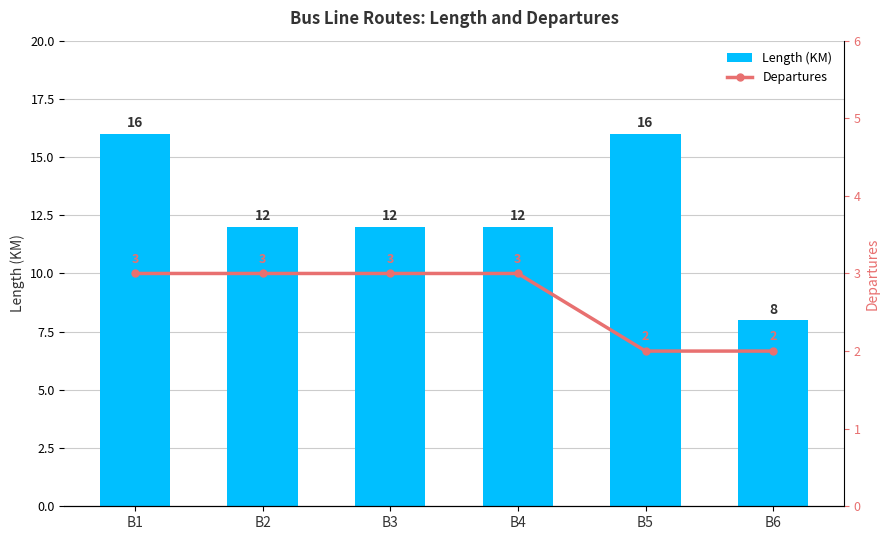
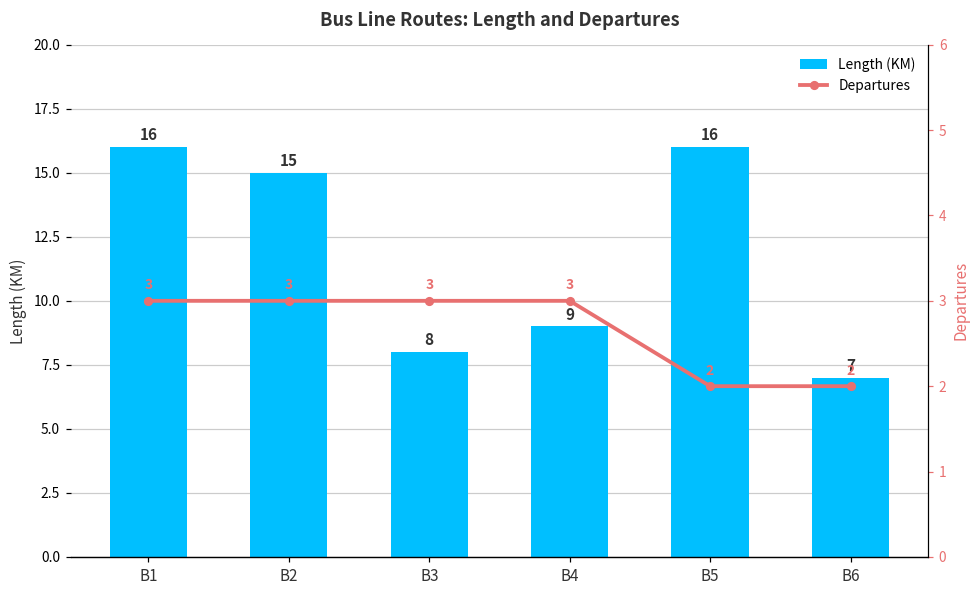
  {
    "Length (KM)": {
      "B1": 16,
-     "B2": 12,
-     "B3": 12,
-     "B4": 12,
+     "B2": 15,
+     "B3": 8,
+     "B4": 9,
      "B5": 16,
-     "B6": 8
+     "B6": 7
    },
    "Departures": {
      "B1": 3,
      "B2": 3,
      "B3": 3,
      "B4": 3,
      "B5": 2
    }
  }
